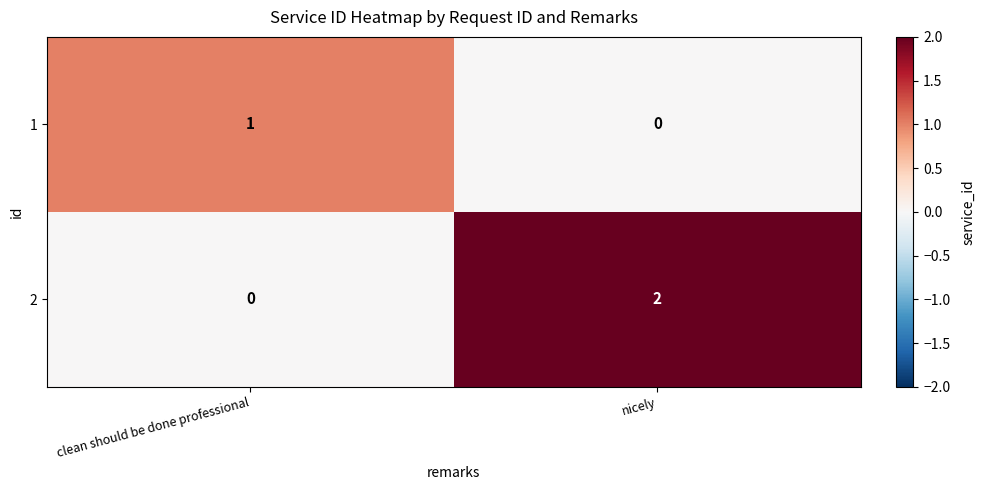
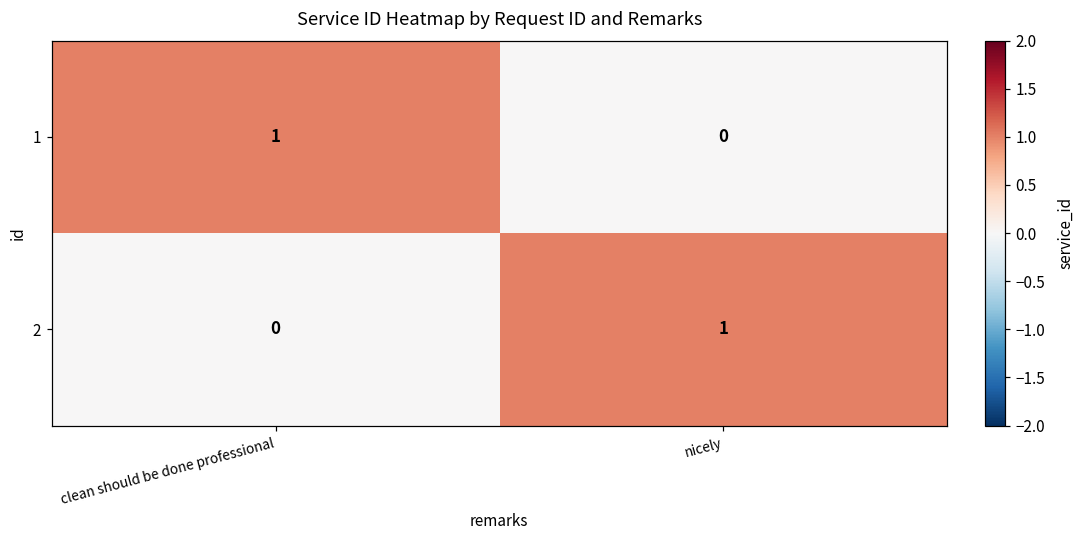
  {
    "1": {
      "clean should be done professional": 1,
      "nicely": 0
    },
    "2": {
      "clean should be done professional": 0,
-     "nicely": 2
+     "nicely": 1
    }
  }
